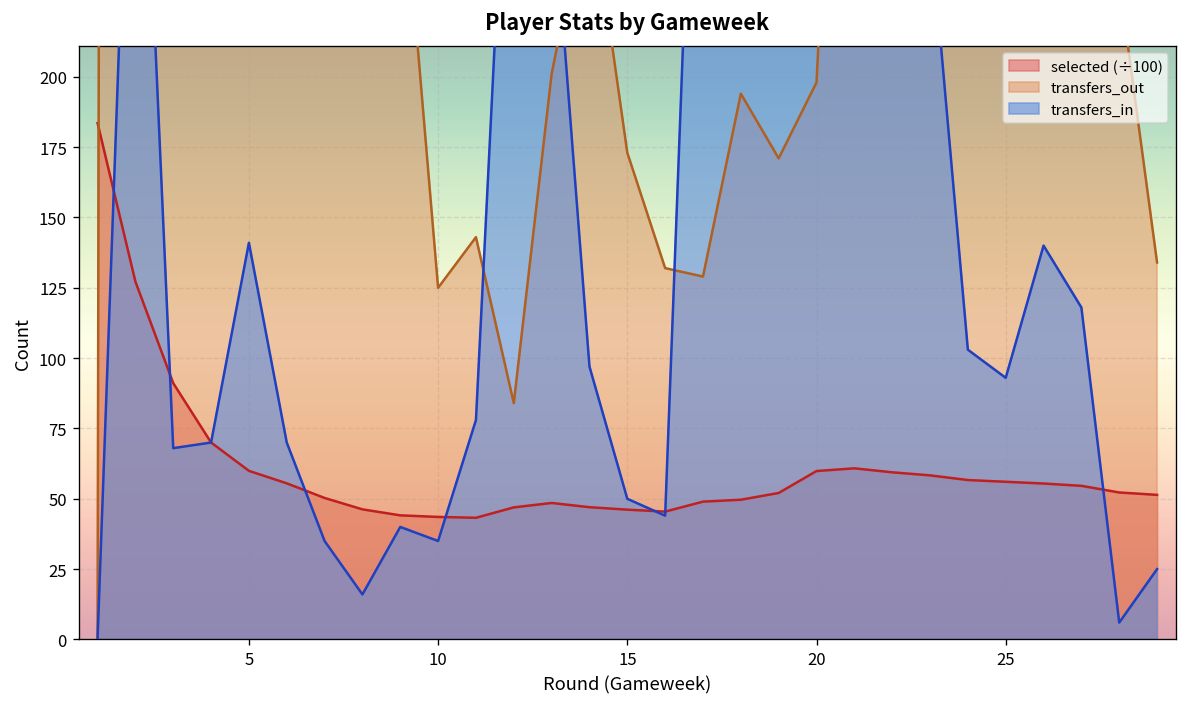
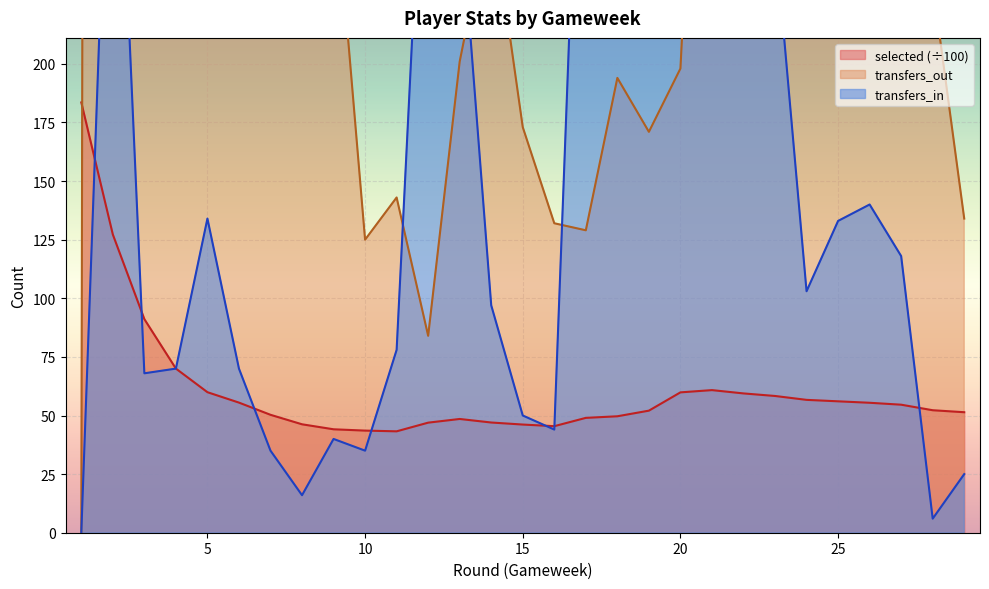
  {
    "transfers_in": {
-     "5": 141,
+     "5": 134,
      "10": 35,
      "15": 50,
-     "25": 93
+     "25": 133
    }
  }
